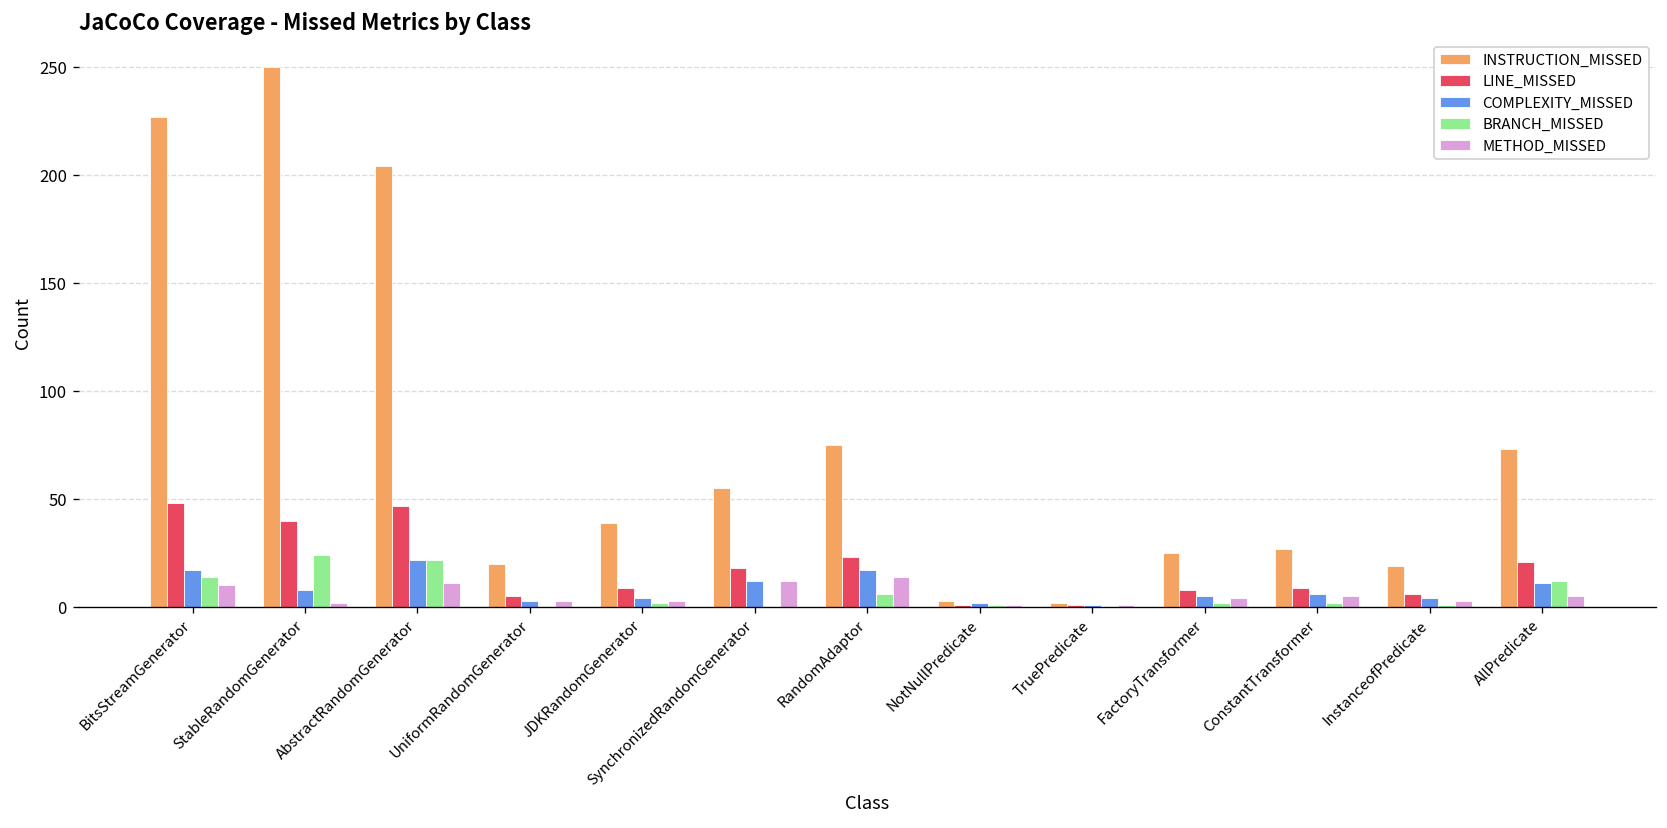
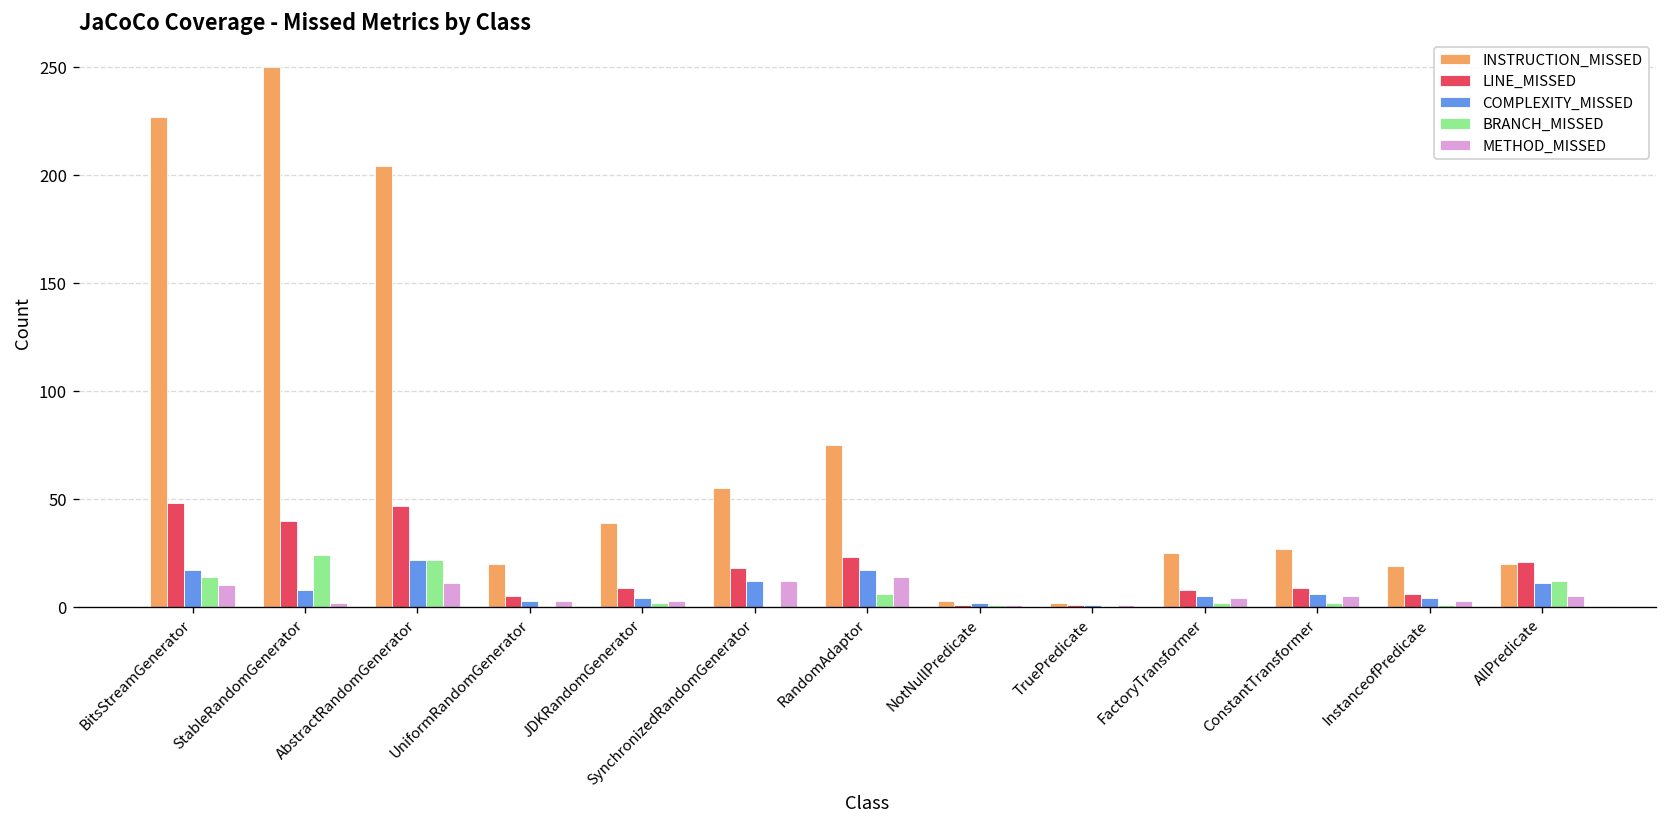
  {
    "INSTRUCTION_MISSED": {
      "BitsStreamGenerator": 227,
      "StableRandomGenerator": 250,
      "AbstractRandomGenerator": 204,
      "UniformRandomGenerator": 20,
      "JDKRandomGenerator": 39,
      "SynchronizedRandomGenerator": 55,
      "RandomAdaptor": 75,
      "NotNullPredicate": 3,
      "TruePredicate": 2,
      "FactoryTransformer": 25,
      "ConstantTransformer": 27,
      "InstanceofPredicate": 19,
-     "AllPredicate": 73
+     "AllPredicate": 20
    },
    "LINE_MISSED": {
      "BitsStreamGenerator": 48,
      "StableRandomGenerator": 40,
      "AbstractRandomGenerator": 47,
      "UniformRandomGenerator": 5,
      "JDKRandomGenerator": 9,
      "SynchronizedRandomGenerator": 18,
      "RandomAdaptor": 23,
      "FactoryTransformer": 8,
      "ConstantTransformer": 9,
      "InstanceofPredicate": 6,
      "AllPredicate": 21
    },
    "COMPLEXITY_MISSED": {
      "BitsStreamGenerator": 17,
      "StableRandomGenerator": 8,
      "AbstractRandomGenerator": 22,
      "UniformRandomGenerator": 3,
      "JDKRandomGenerator": 4,
      "SynchronizedRandomGenerator": 12,
      "RandomAdaptor": 17,
      "NotNullPredicate": 2,
      "FactoryTransformer": 5,
      "ConstantTransformer": 6,
      "InstanceofPredicate": 4,
      "AllPredicate": 11
    },
    "BRANCH_MISSED": {
      "BitsStreamGenerator": 14,
      "StableRandomGenerator": 24,
      "AbstractRandomGenerator": 22,
      "UniformRandomGenerator": 0,
      "JDKRandomGenerator": 2,
      "SynchronizedRandomGenerator": 0,
      "RandomAdaptor": 6,
      "TruePredicate": 0,
      "FactoryTransformer": 2,
      "ConstantTransformer": 2,
      "AllPredicate": 12
    },
    "METHOD_MISSED": {
      "BitsStreamGenerator": 10,
      "StableRandomGenerator": 2,
      "AbstractRandomGenerator": 11,
      "UniformRandomGenerator": 3,
      "JDKRandomGenerator": 3,
      "SynchronizedRandomGenerator": 12,
      "RandomAdaptor": 14,
      "FactoryTransformer": 4,
      "ConstantTransformer": 5,
      "InstanceofPredicate": 3,
      "AllPredicate": 5
    }
  }
